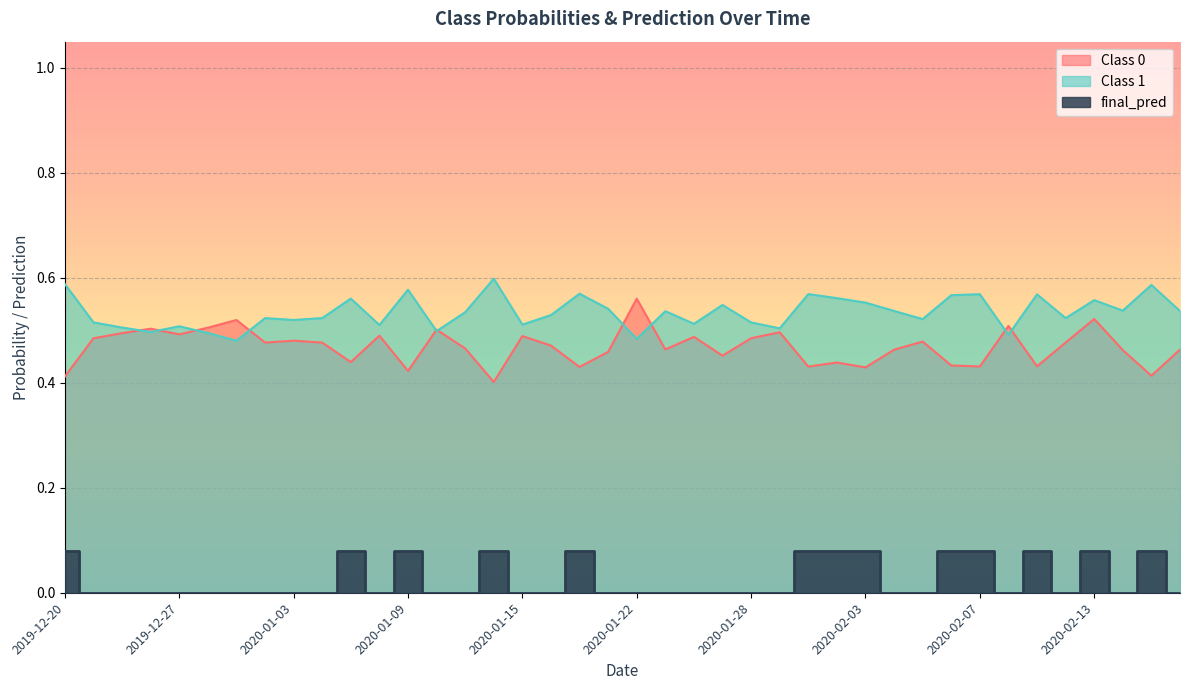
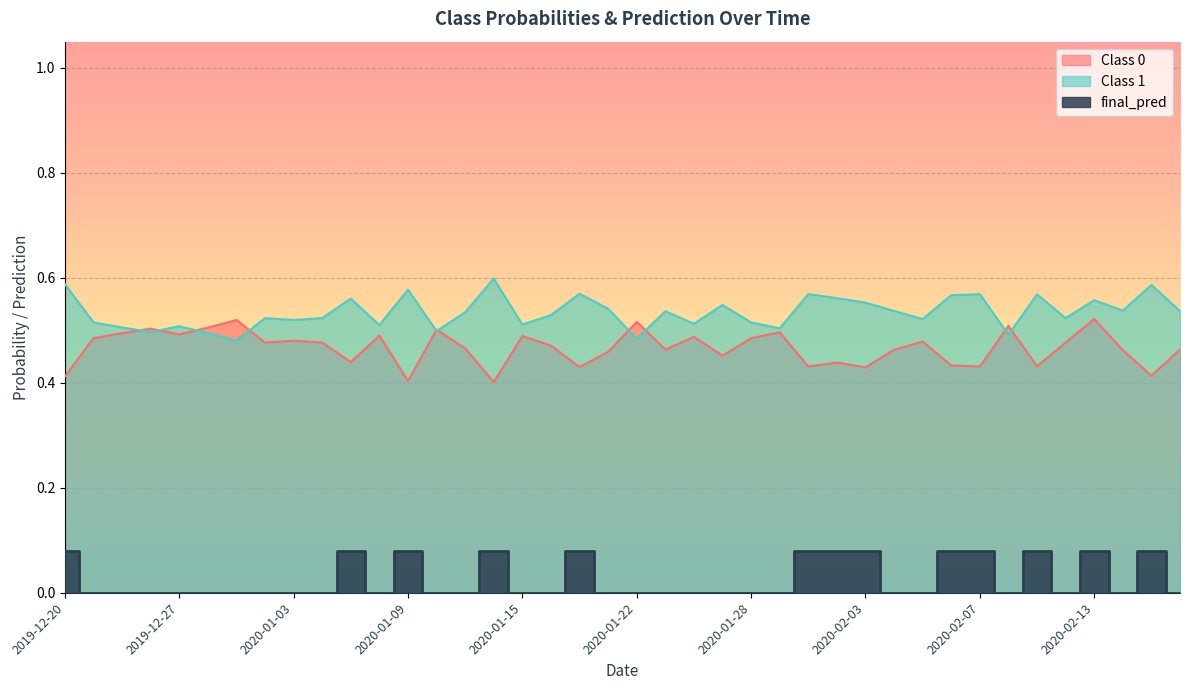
  {
    "Class 0": {
      "2019-12-20": 0.41,
      "2019-12-27": 0.49,
      "2020-01-03": 0.48,
-     "2020-01-09": 0.42,
+     "2020-01-09": 0.40,
      "2020-01-15": 0.49,
-     "2020-01-22": 0.56,
+     "2020-01-22": 0.52,
      "2020-01-28": 0.48,
      "2020-02-03": 0.43,
      "2020-02-07": 0.43,
      "2020-02-13": 0.52
    },
    "Class 1": {
      "2019-12-20": 0.59,
      "2019-12-27": 0.51,
      "2020-01-03": 0.52,
      "2020-01-09": 0.58,
      "2020-01-15": 0.51,
      "2020-01-22": 0.48,
      "2020-01-28": 0.52,
      "2020-02-03": 0.55,
      "2020-02-07": 0.57,
      "2020-02-13": 0.56
    }
  }
